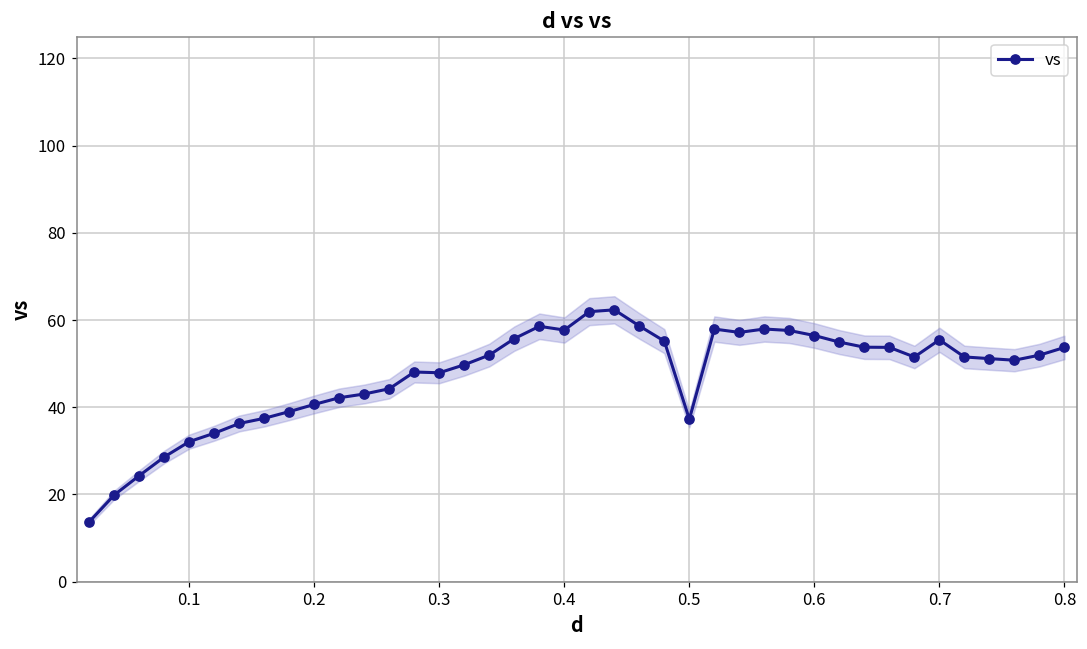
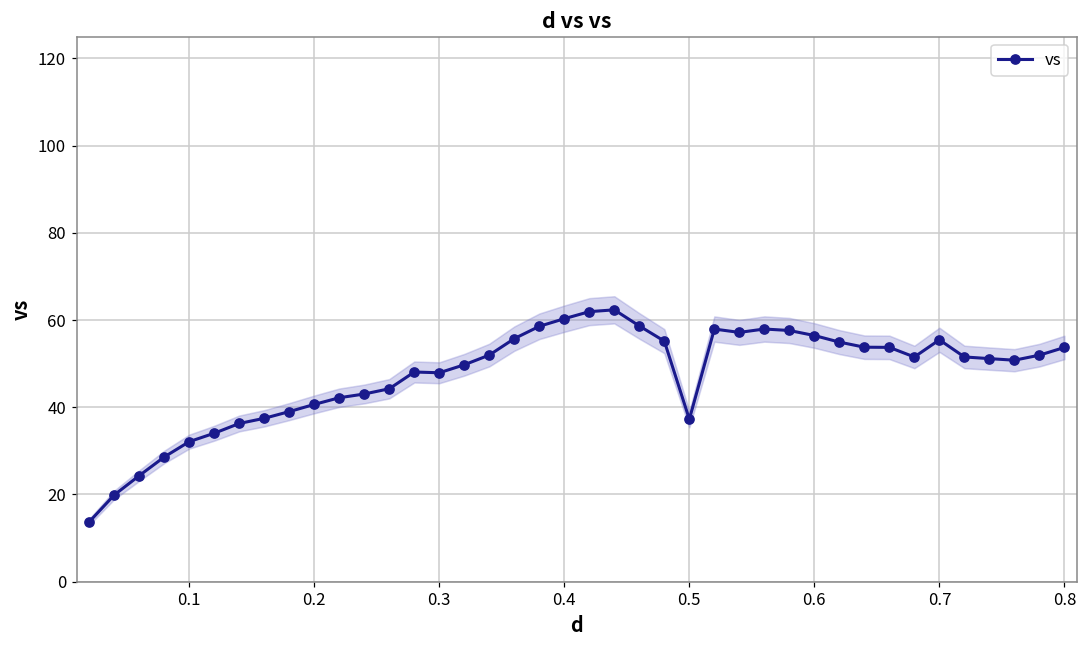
  {
    "vs": {
      "0.1": 32,
      "0.2": 41,
      "0.3": 48,
-     "0.4": 58,
+     "0.4": 60,
      "0.5": 37,
      "0.6": 56,
      "0.7": 55,
      "0.8": 54
    }
  }
